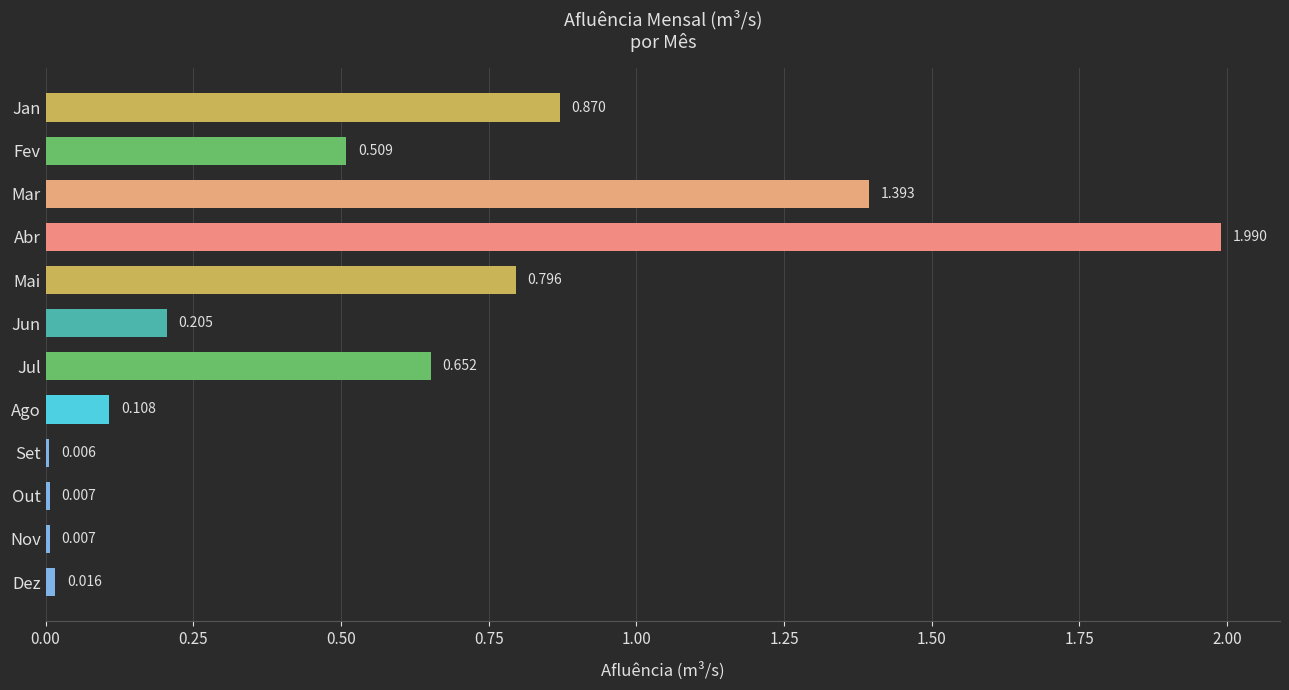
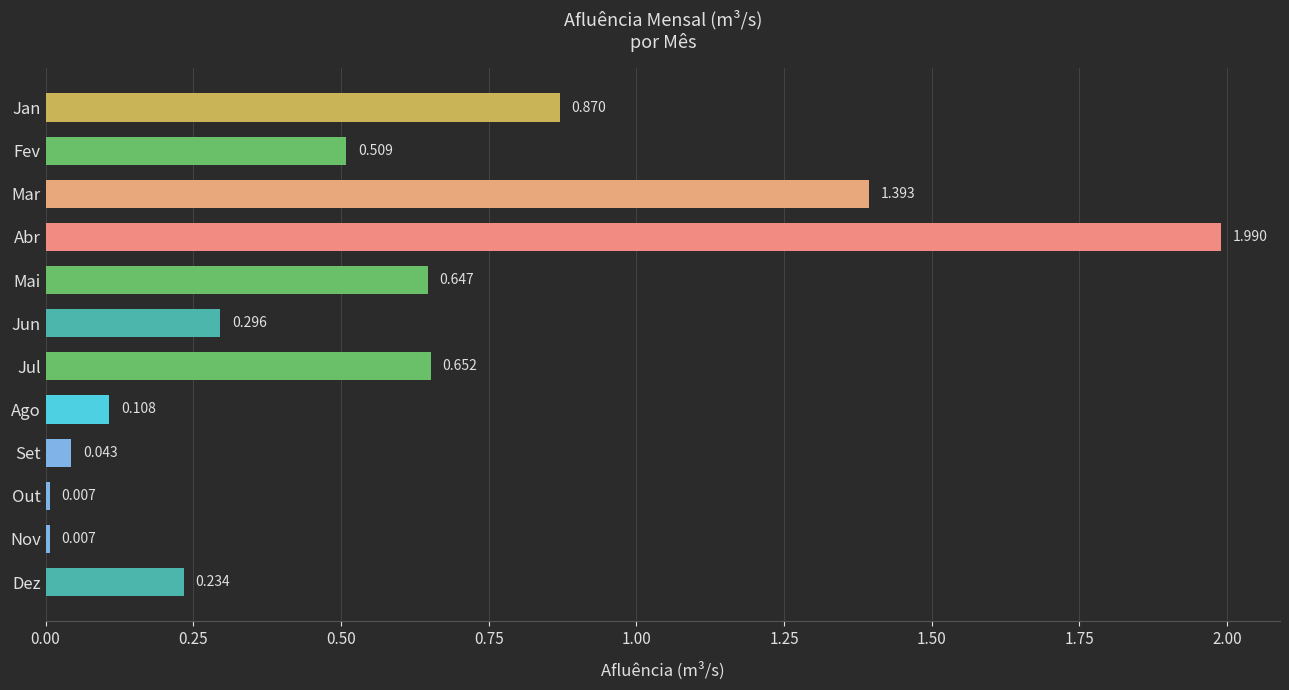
  {
    "Jan": 0.870,
    "Fev": 0.509,
    "Mar": 1.393,
    "Abr": 1.990,
-   "Mai": 0.796,
-   "Jun": 0.205,
+   "Mai": 0.647,
+   "Jun": 0.296,
    "Jul": 0.652,
    "Ago": 0.108,
-   "Set": 0.006,
+   "Set": 0.043,
    "Out": 0.007,
    "Nov": 0.007,
-   "Dez": 0.016
+   "Dez": 0.234
  }
